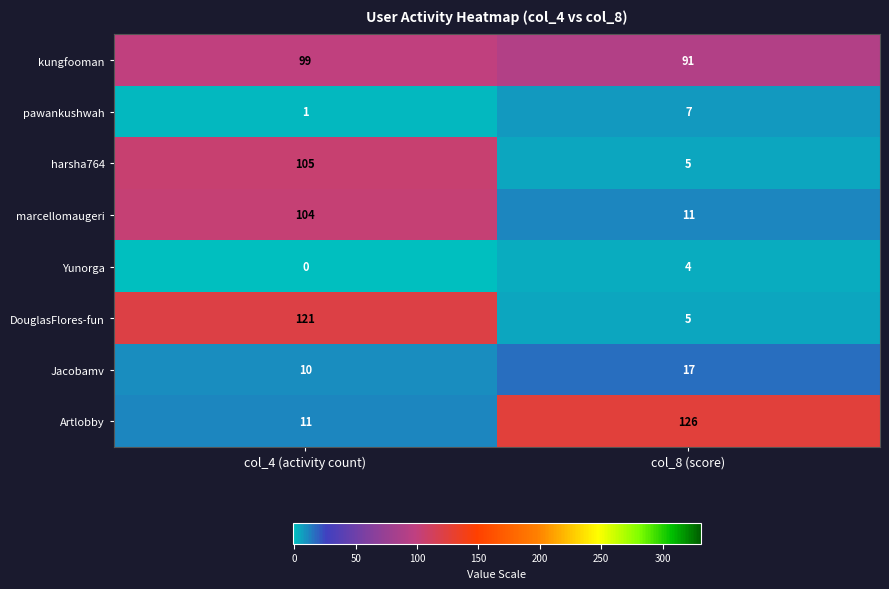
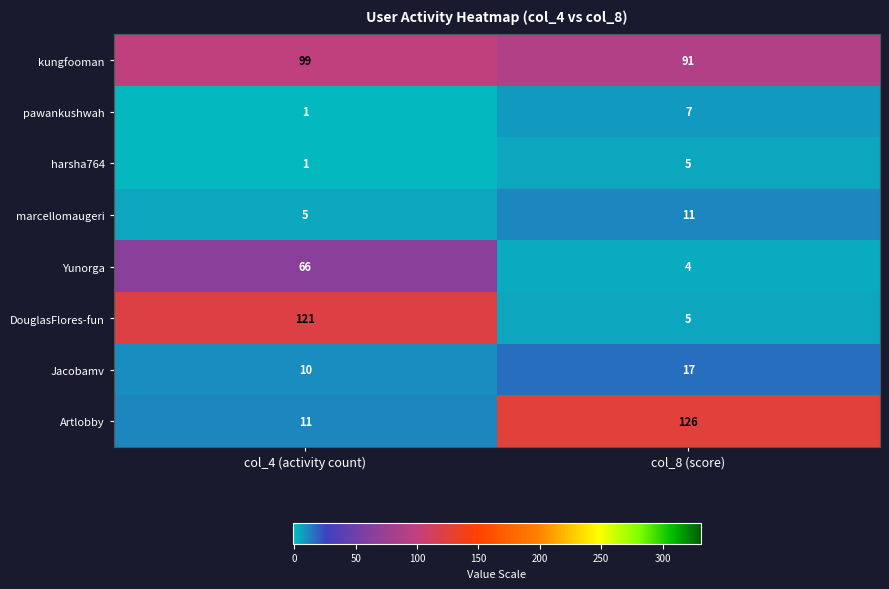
  {
    "kungfooman": {
      "col_4 (activity count)": 99,
      "col_8 (score)": 91
    },
    "pawankushwah": {
      "col_4 (activity count)": 1,
      "col_8 (score)": 7
    },
    "harsha764": {
-     "col_4 (activity count)": 105,
+     "col_4 (activity count)": 1,
      "col_8 (score)": 5
    },
    "marcellomaugeri": {
-     "col_4 (activity count)": 104,
+     "col_4 (activity count)": 5,
      "col_8 (score)": 11
    },
    "Yunorga": {
-     "col_4 (activity count)": 0,
+     "col_4 (activity count)": 66,
      "col_8 (score)": 4
    },
    "DouglasFlores-fun": {
      "col_4 (activity count)": 121,
      "col_8 (score)": 5
    },
    "Jacobamv": {
      "col_4 (activity count)": 10,
      "col_8 (score)": 17
    },
    "Artlobby": {
      "col_4 (activity count)": 11,
      "col_8 (score)": 126
    }
  }
